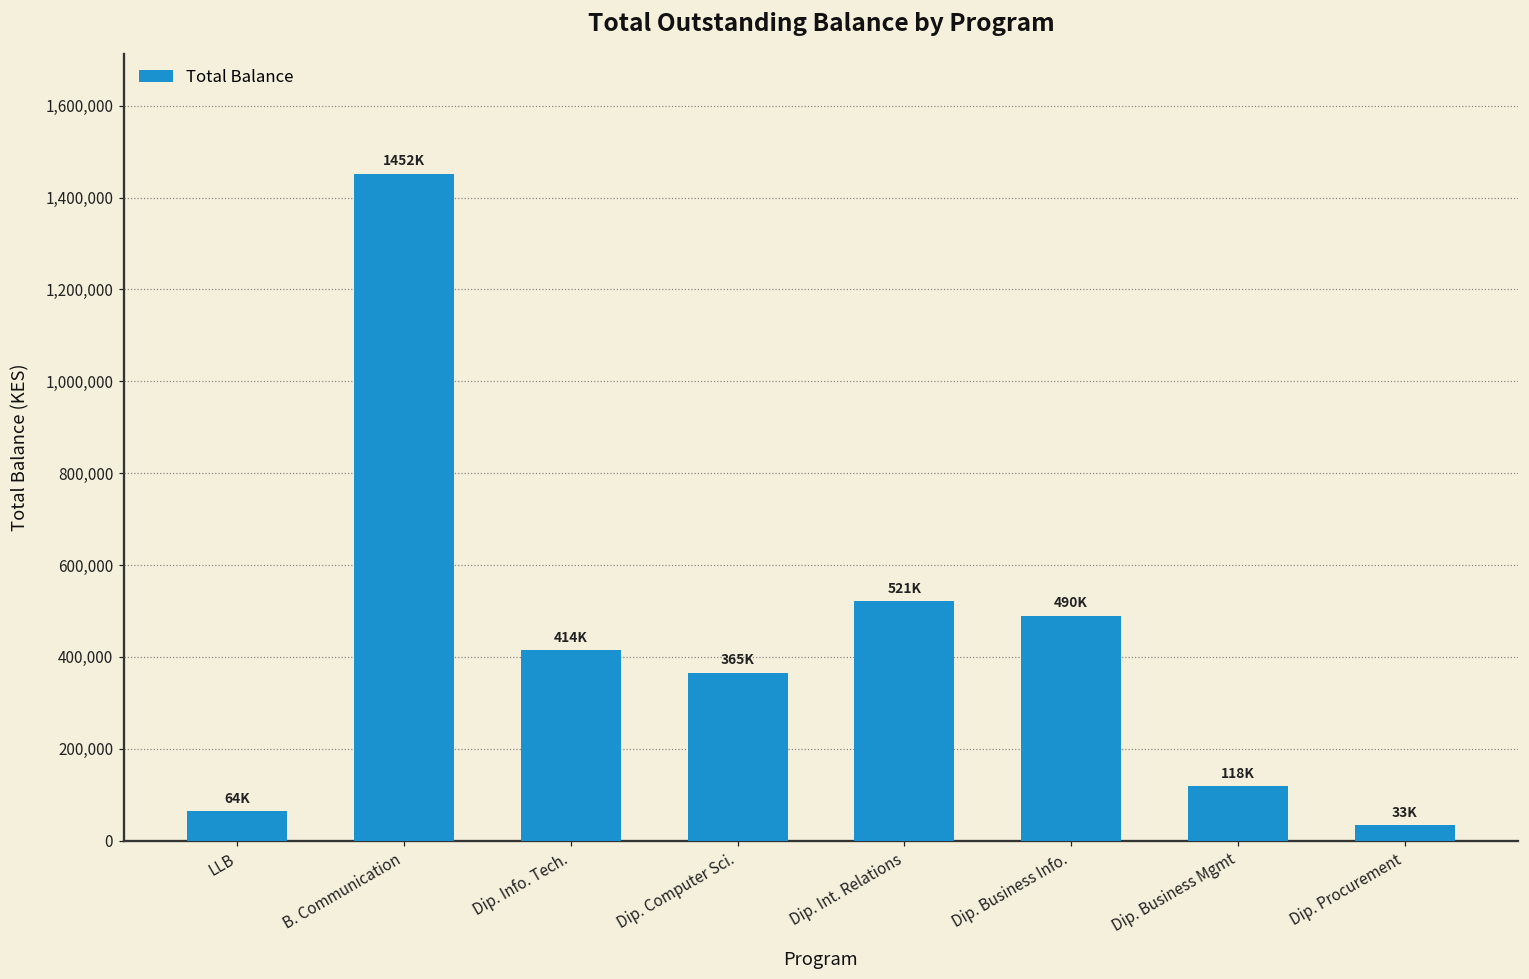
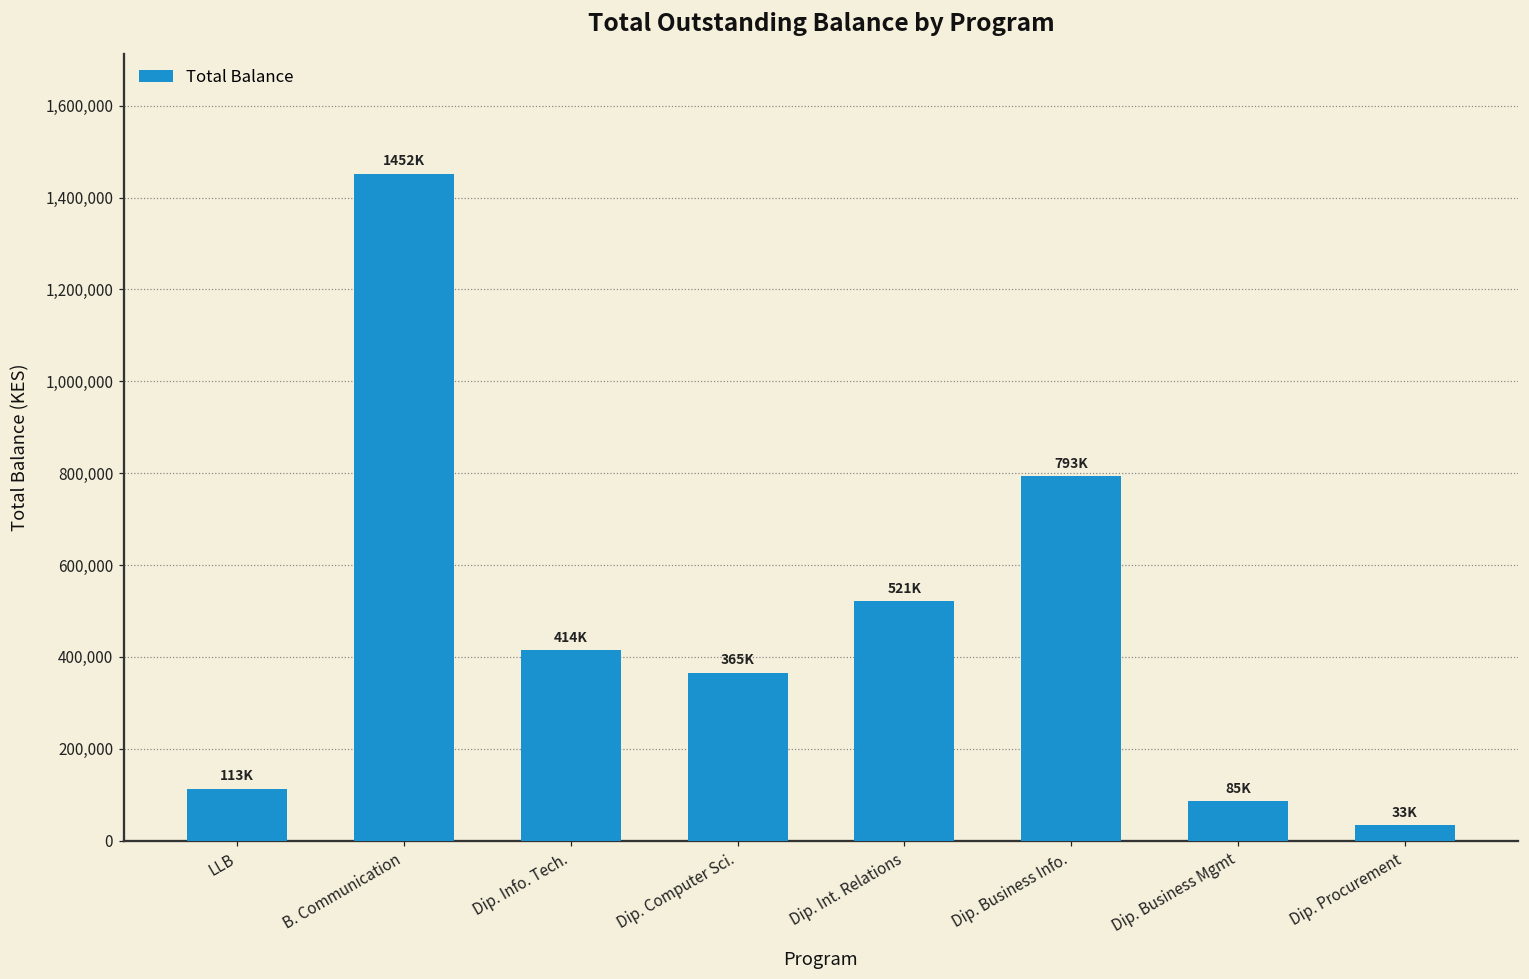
  {
-   "LLB": "64K",
+   "LLB": "113K",
    "B. Communication": "1452K",
    "Dip. Info. Tech.": "414K",
    "Dip. Computer Sci.": "365K",
    "Dip. Int. Relations": "521K",
-   "Dip. Business Info.": "490K",
-   "Dip. Business Mgmt": "118K",
+   "Dip. Business Info.": "793K",
+   "Dip. Business Mgmt": "85K",
    "Dip. Procurement": "33K"
  }
